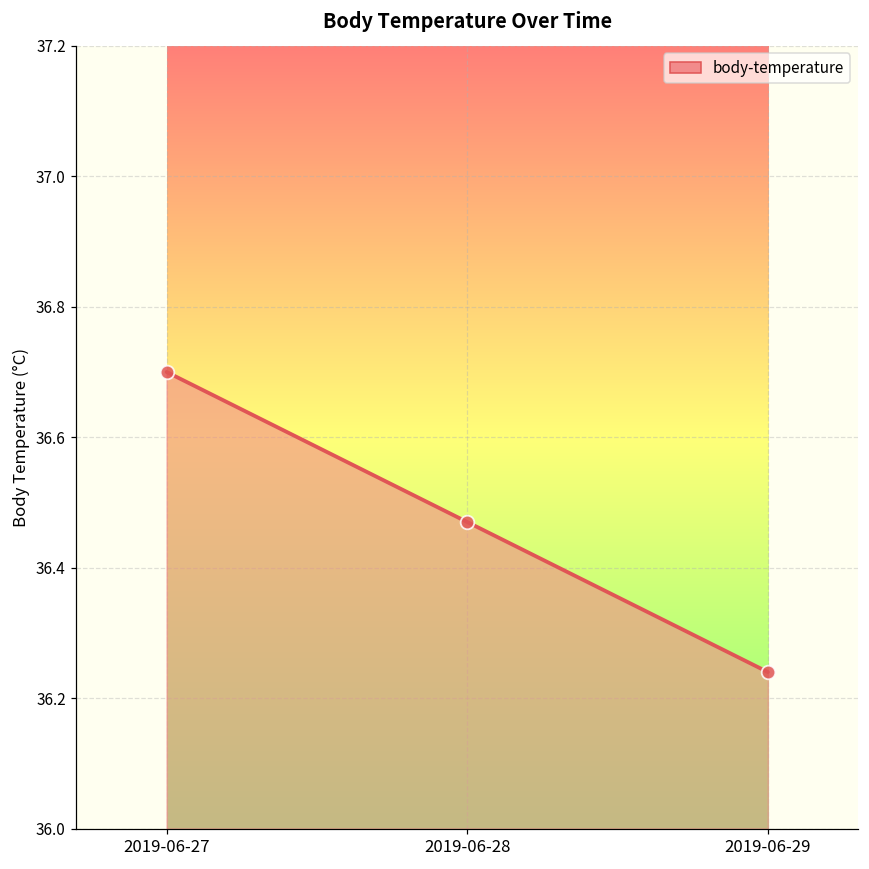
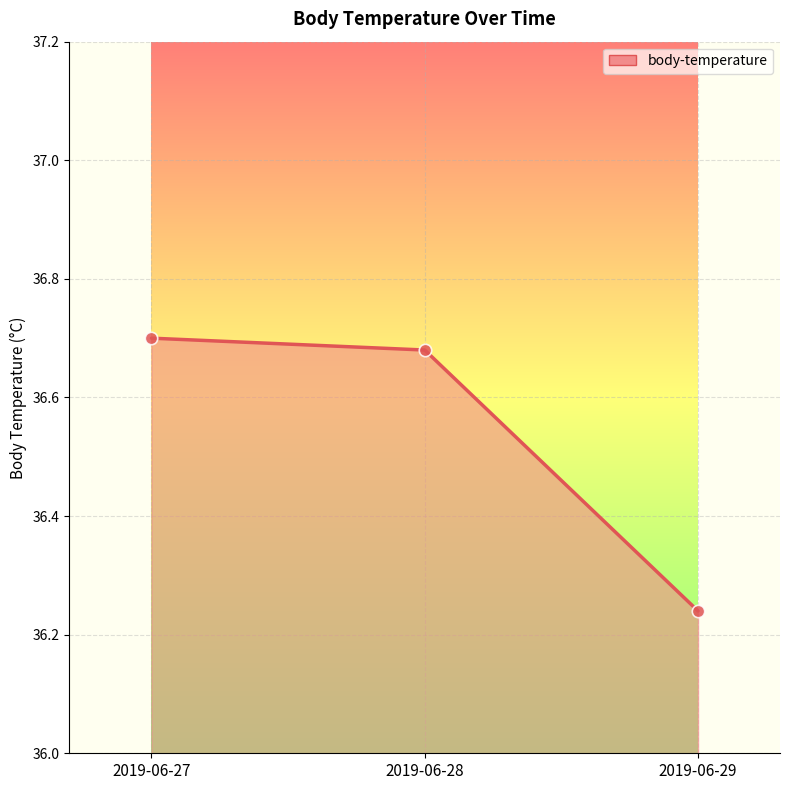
  {
    "2019-06-27": 36.70,
-   "2019-06-28": 36.47,
+   "2019-06-28": 36.68,
    "2019-06-29": 36.24
  }
